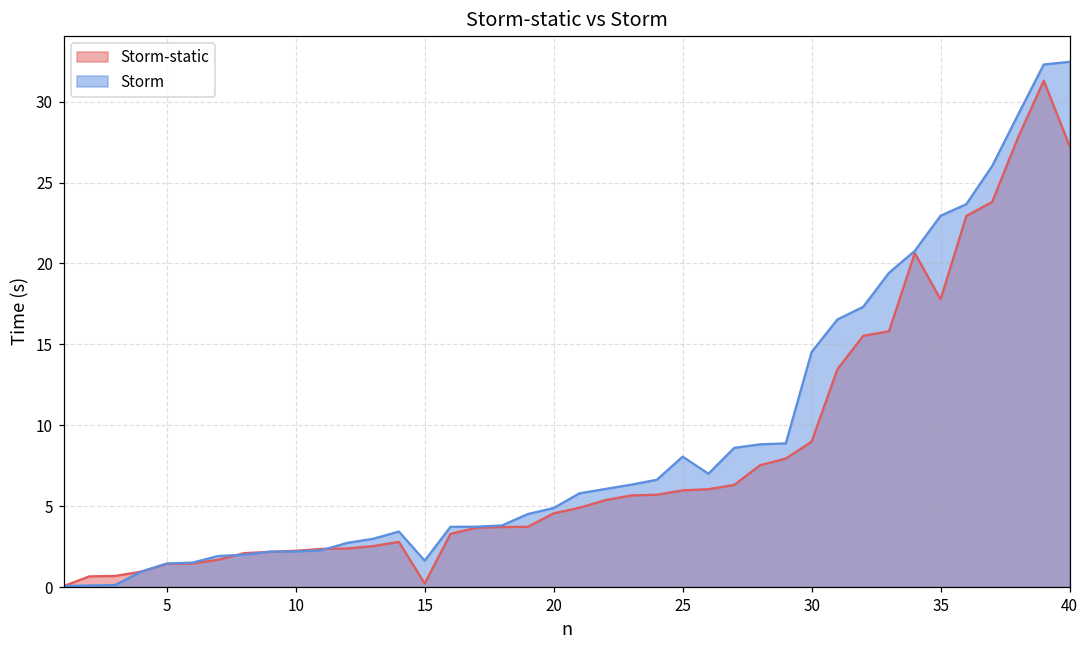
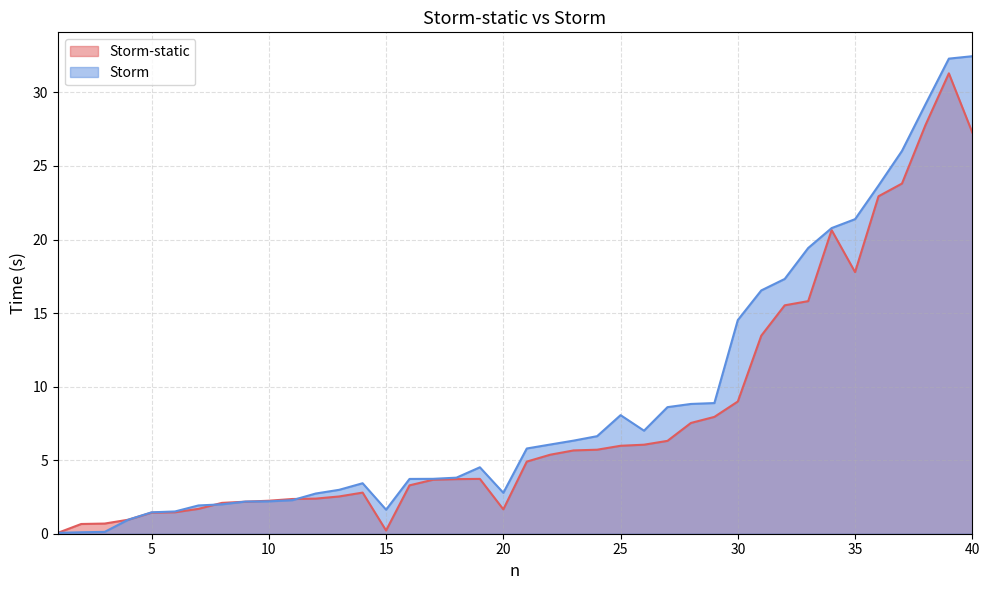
  {
    "Storm-static": {
      "15": 0.2,
-     "20": 4.6,
+     "20": 1.7,
      "25": 6.0,
      "30": 9.0,
      "35": 17.8,
      "40": 27.3
    },
    "Storm": {
      "15": 1.6,
-     "20": 4.9,
+     "20": 2.8,
      "25": 8.1,
      "30": 14.5,
-     "35": 22.9,
+     "35": 21.4,
      "40": 32.5
    }
  }
